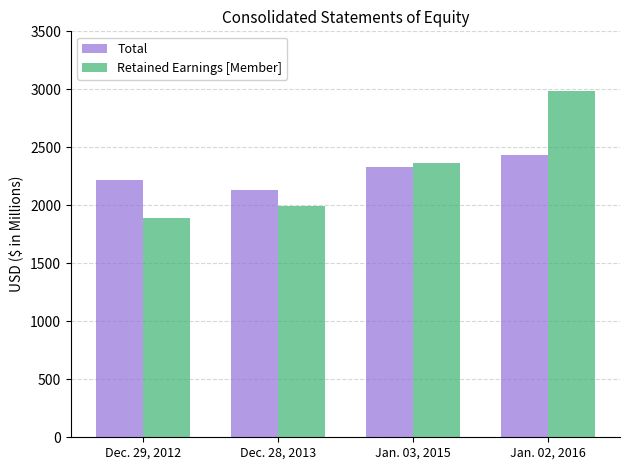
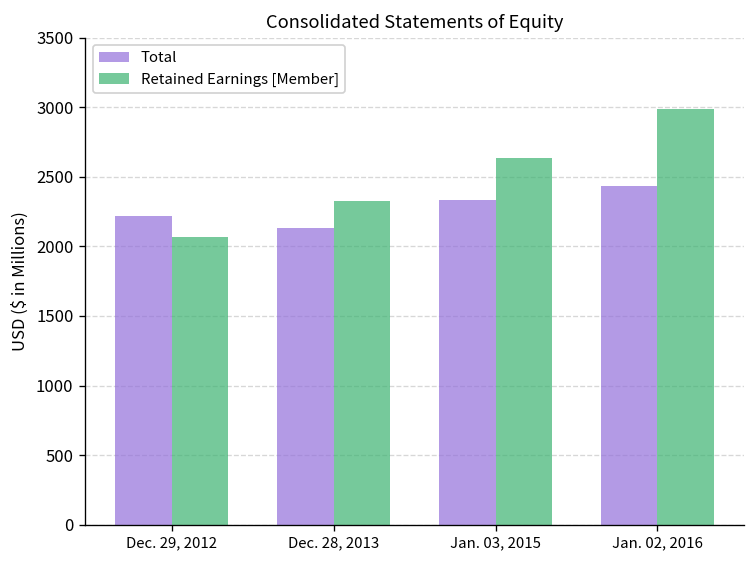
  {
    "Total": {
      "Dec. 29, 2012": 2220,
      "Dec. 28, 2013": 2130,
      "Jan. 03, 2015": 2330,
      "Jan. 02, 2016": 2430
    },
    "Retained Earnings [Member]": {
-     "Dec. 29, 2012": 1890,
-     "Dec. 28, 2013": 2000,
-     "Jan. 03, 2015": 2360,
+     "Dec. 29, 2012": 2070,
+     "Dec. 28, 2013": 2320,
+     "Jan. 03, 2015": 2640,
      "Jan. 02, 2016": 2990
    }
  }
